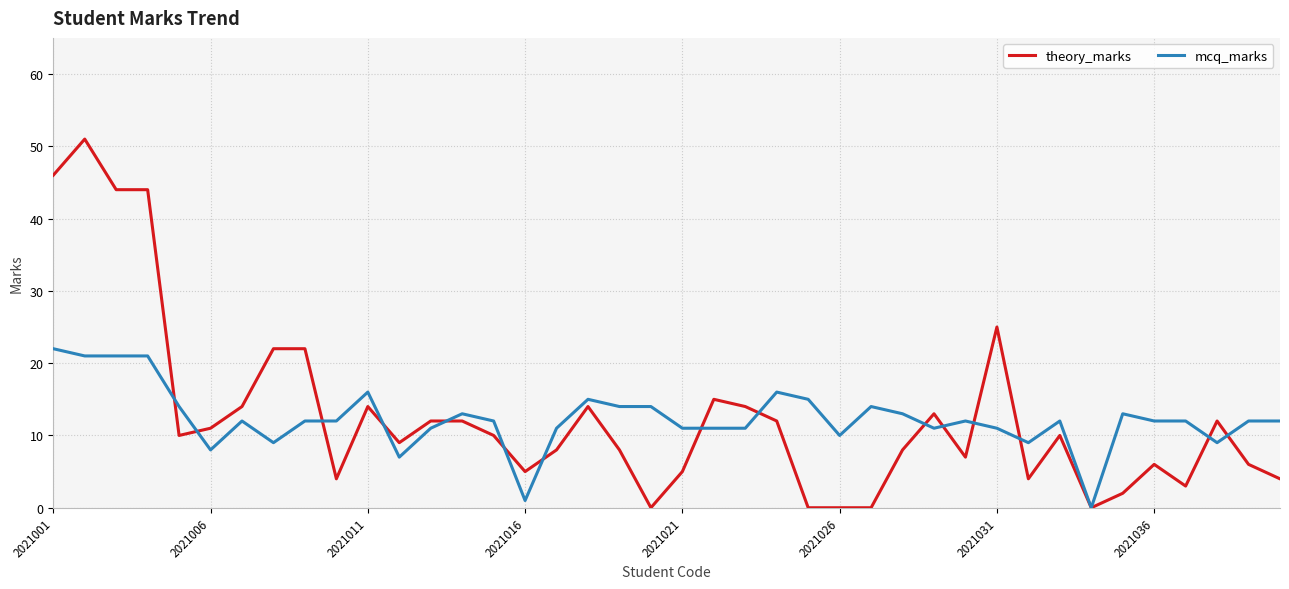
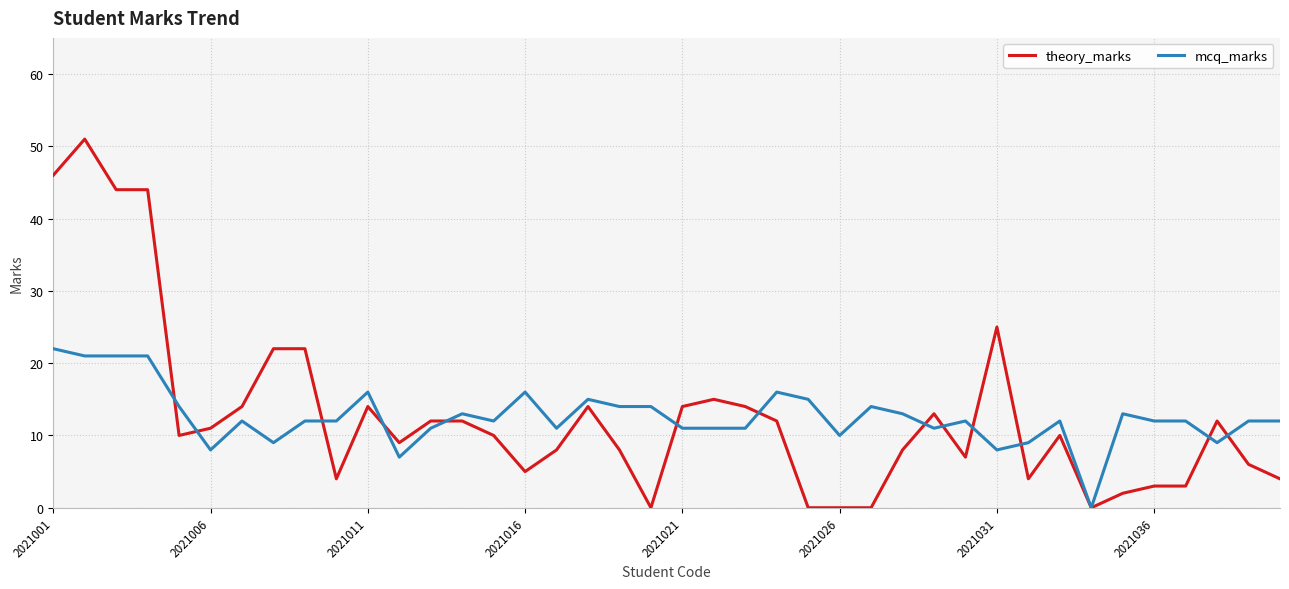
  {
    "theory_marks": {
      "2021001": 46,
      "2021006": 11,
      "2021011": 14,
      "2021016": 5,
-     "2021021": 5,
+     "2021021": 14,
      "2021026": 0,
      "2021031": 25,
-     "2021036": 6
+     "2021036": 3
    },
    "mcq_marks": {
      "2021001": 22,
      "2021006": 8,
      "2021011": 16,
-     "2021016": 1,
+     "2021016": 16,
      "2021021": 11,
      "2021026": 10,
-     "2021031": 11,
+     "2021031": 8,
      "2021036": 12
    }
  }
